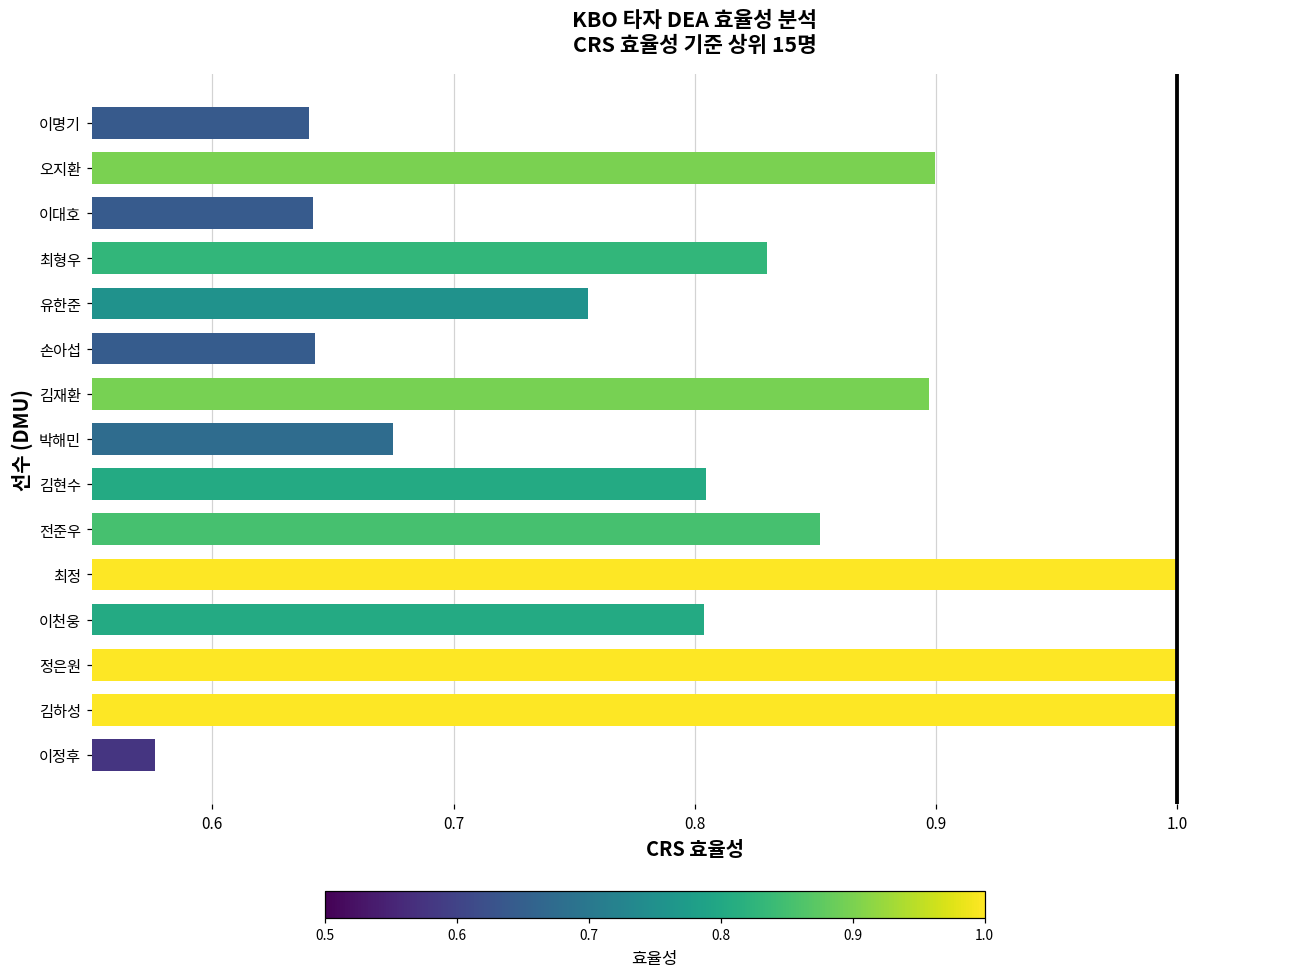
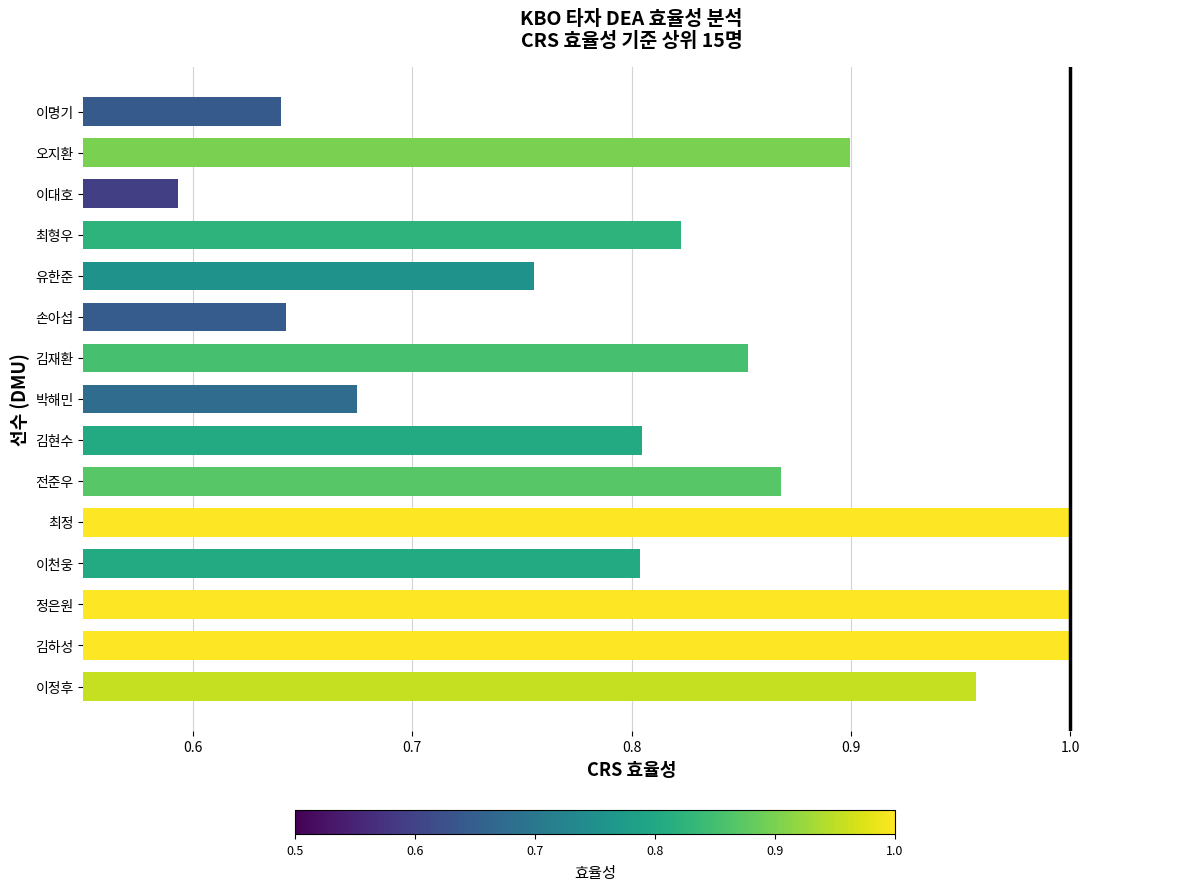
  {
    "이명기": 0.640,
    "오지환": 0.900,
-   "이대호": 0.642,
-   "최형우": 0.830,
+   "이대호": 0.593,
+   "최형우": 0.822,
    "유한준": 0.756,
    "손아섭": 0.643,
-   "김재환": 0.897,
+   "김재환": 0.853,
    "박해민": 0.675,
    "김현수": 0.805,
-   "전준우": 0.852,
+   "전준우": 0.868,
    "최정": 1.000,
    "이천웅": 0.804,
    "정은원": 1.000,
    "김하성": 1.000,
-   "이정후": 0.576
+   "이정후": 0.957
  }
